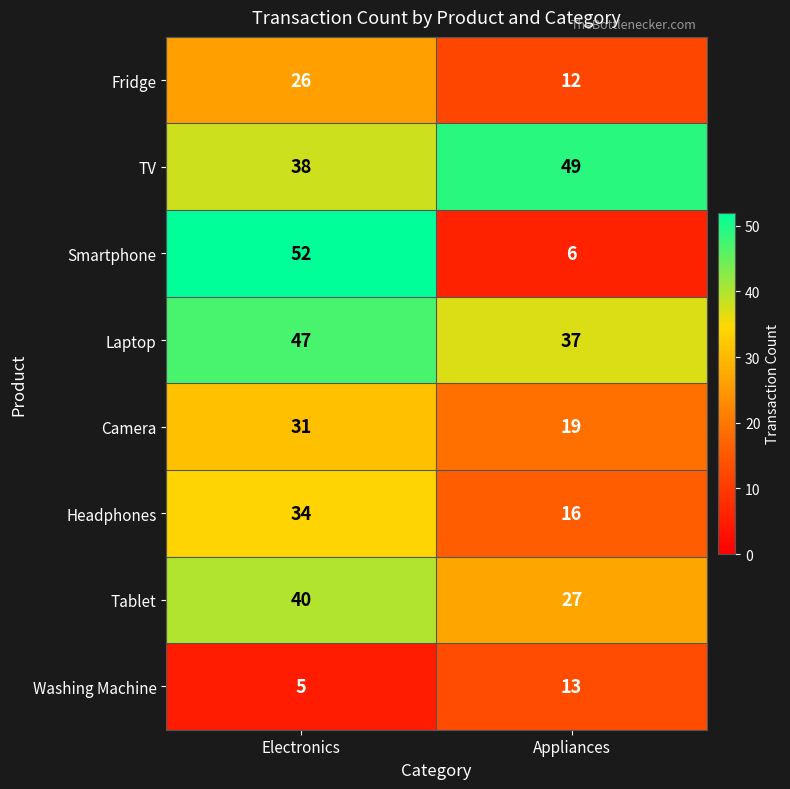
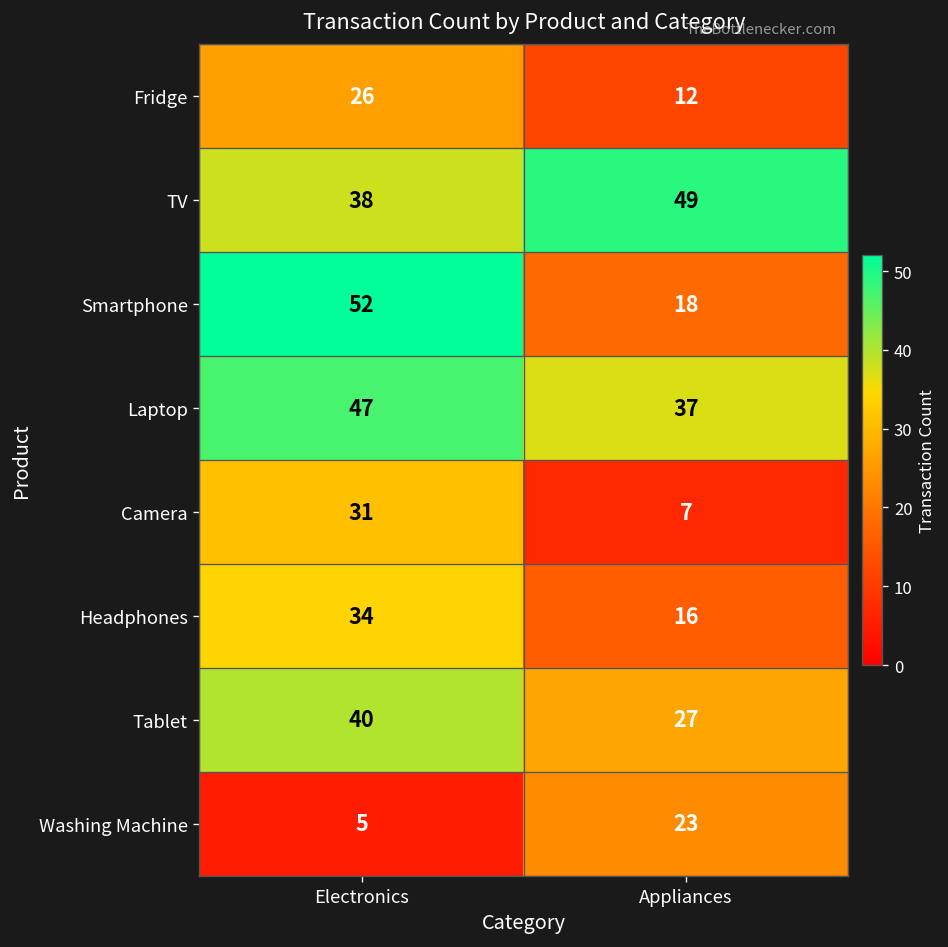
  {
    "Fridge": {
      "Electronics": 26,
      "Appliances": 12
    },
    "TV": {
      "Electronics": 38,
      "Appliances": 49
    },
    "Smartphone": {
      "Electronics": 52,
-     "Appliances": 6
+     "Appliances": 18
    },
    "Laptop": {
      "Electronics": 47,
      "Appliances": 37
    },
    "Camera": {
      "Electronics": 31,
-     "Appliances": 19
+     "Appliances": 7
    },
    "Headphones": {
      "Electronics": 34,
      "Appliances": 16
    },
    "Tablet": {
      "Electronics": 40,
      "Appliances": 27
    },
    "Washing Machine": {
      "Electronics": 5,
-     "Appliances": 13
+     "Appliances": 23
    }
  }
